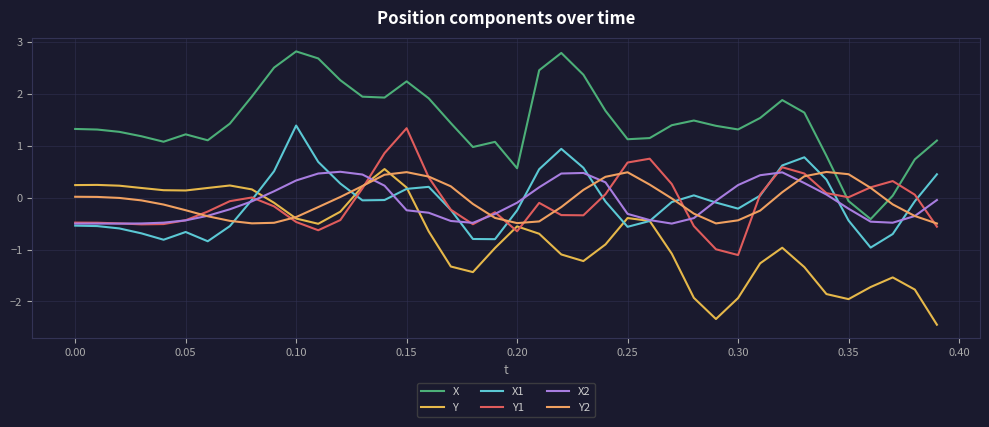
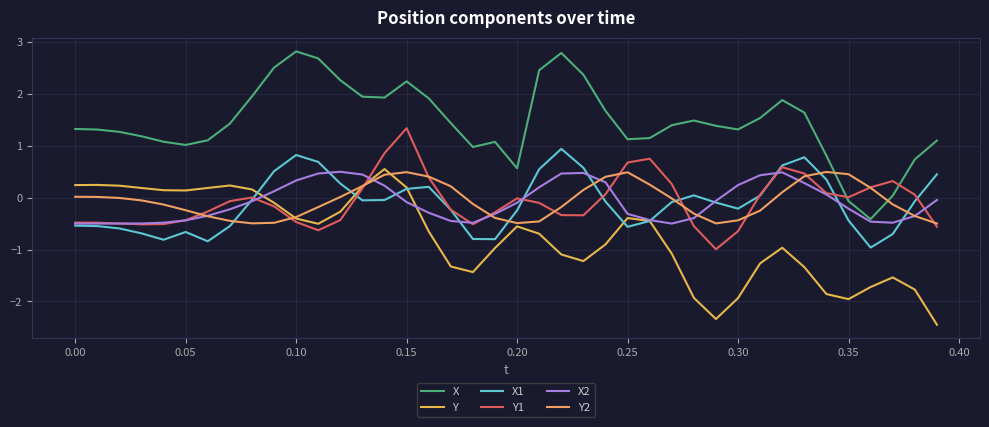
  {
    "X": {
      "0.00": 1.3,
-     "0.05": 1.2,
+     "0.05": 1.0,
      "0.10": 2.8,
      "0.15": 2.2,
      "0.20": 0.6,
      "0.25": 1.1,
      "0.30": 1.3,
      "0.35": -0.1
    },
    "X1": {
      "0.05": -0.7,
-     "0.10": 1.4,
+     "0.10": 0.8,
      "0.20": -0.2,
      "0.25": -0.6,
      "0.30": -0.2,
      "0.35": -0.4
    },
    "Y1": {
      "0.10": -0.5,
      "0.15": 1.3,
-     "0.20": -0.6,
+     "0.20": 0.0,
      "0.25": 0.7,
-     "0.30": -1.1,
+     "0.30": -0.6,
      "0.35": 0.0
    },
    "X2": {
      "0.10": 0.3,
-     "0.15": -0.2,
+     "0.15": -0.1,
      "0.20": -0.1,
      "0.25": -0.3,
      "0.30": 0.2,
      "0.35": -0.2
    }
  }
